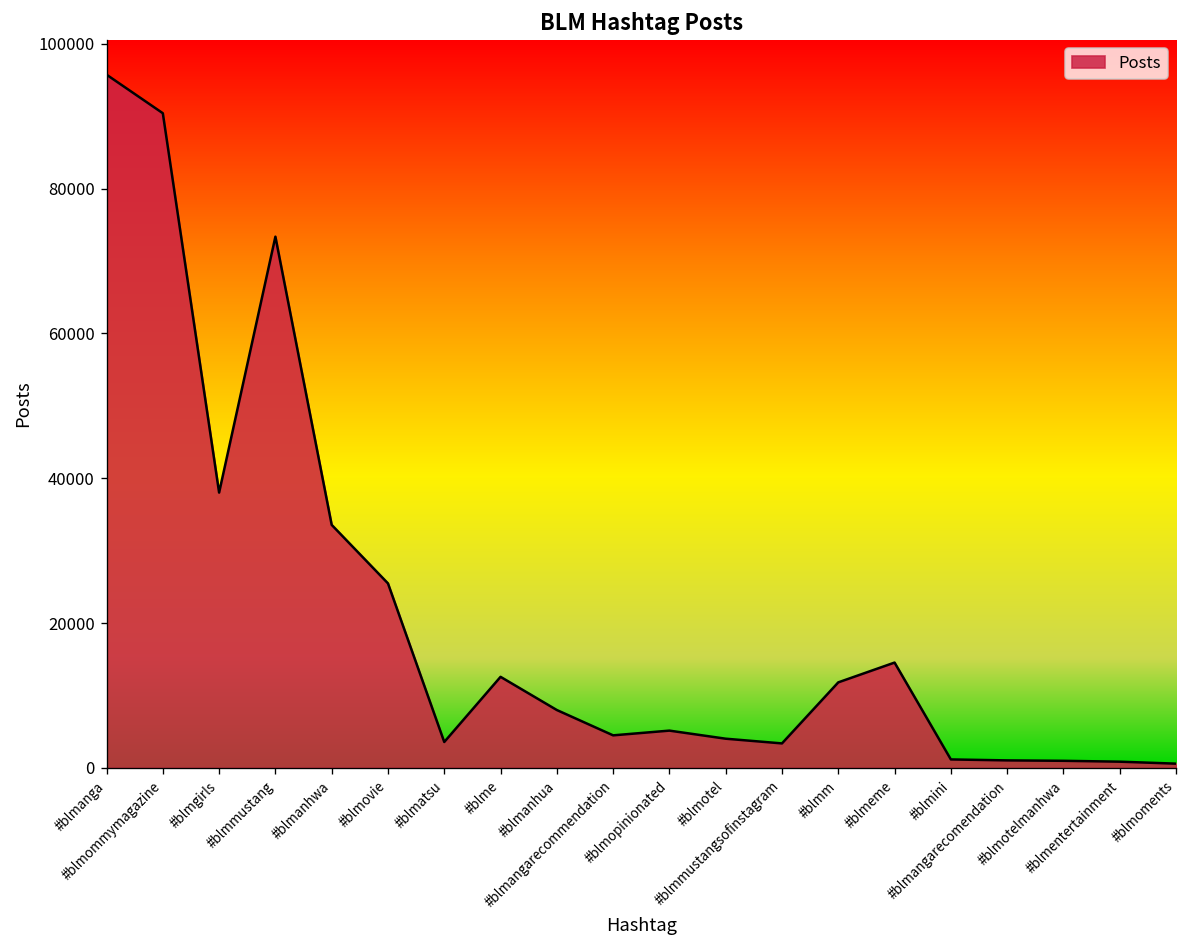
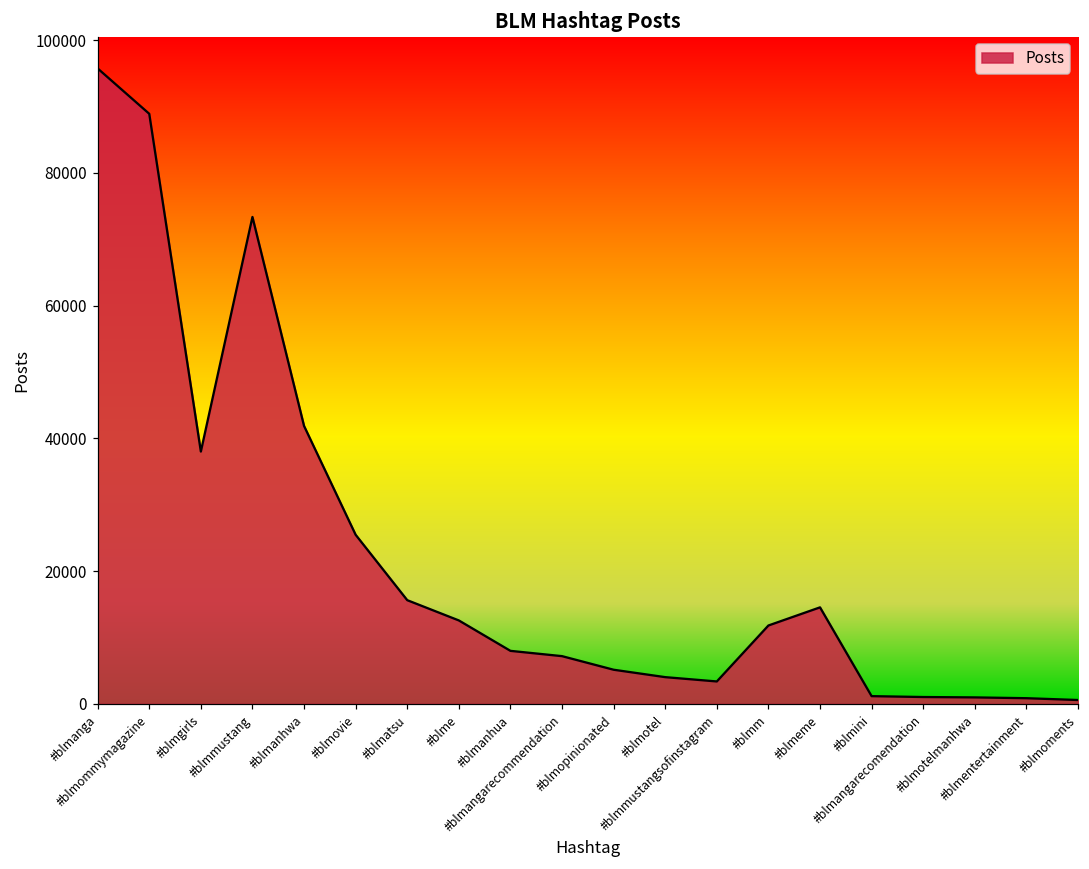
  {
    "#blmanga": 96000,
-   "#blmommymagazine": 90000,
+   "#blmommymagazine": 89000,
    "#blmgirls": 38000,
    "#blmmustang": 73000,
-   "#blmanhwa": 34000,
+   "#blmanhwa": 42000,
    "#blmovie": 25000,
-   "#blmatsu": 4000,
+   "#blmatsu": 16000,
    "#blme": 13000,
    "#blmanhua": 8000,
-   "#blmangarecommendation": 4000,
+   "#blmangarecommendation": 7000,
    "#blmopinionated": 5000,
    "#blmotel": 4000,
    "#blmmustangsofinstagram": 3000,
    "#blmm": 12000,
    "#blmeme": 15000,
    "#blmini": 1000,
    "#blmangarecomendation": 1000,
    "#blmotelmanhwa": 1000,
    "#blmentertainment": 1000,
    "#blmoments": 1000
  }
